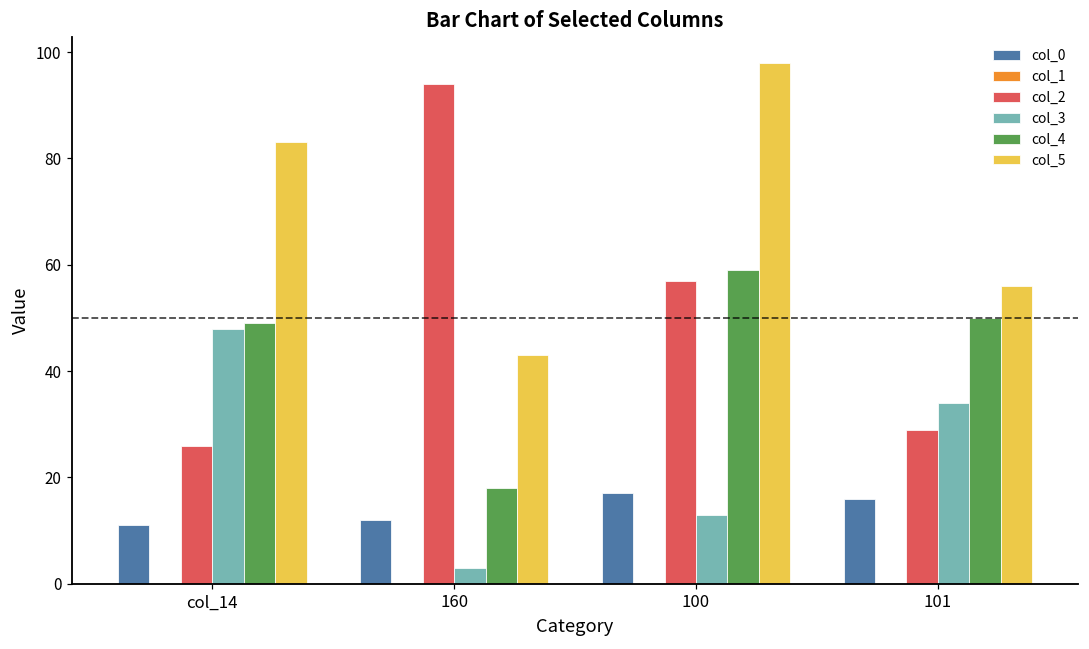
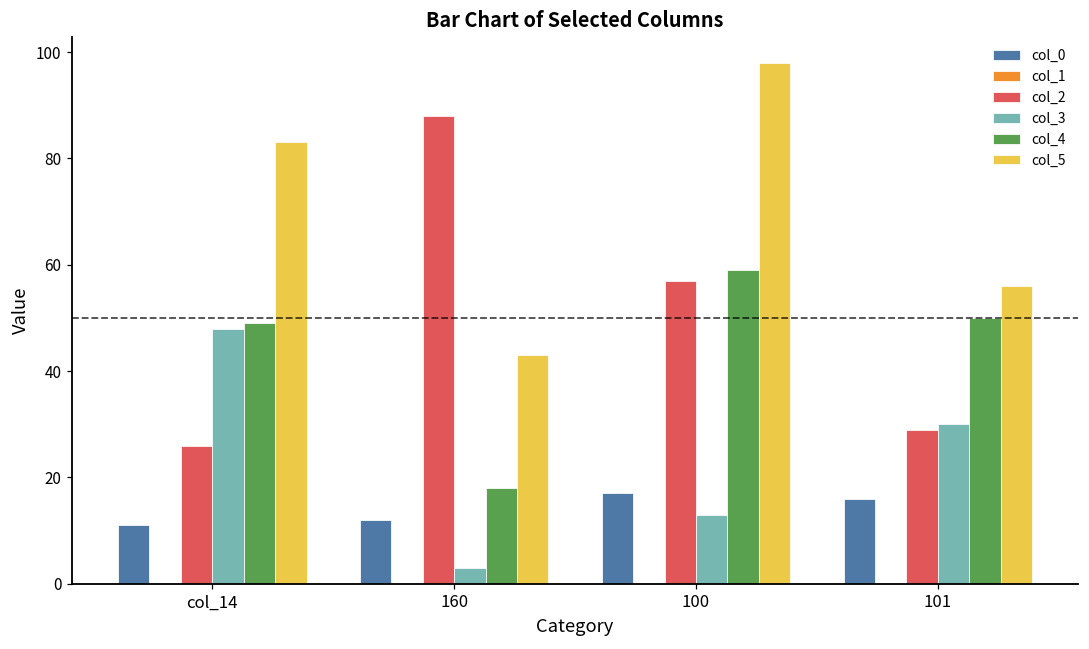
  {
    "col_0": {
      "col_14": 11,
      "160": 12,
      "100": 17,
      "101": 16
    },
    "col_1": {
      "col_14": 0,
      "160": 0,
      "100": 0,
      "101": 0
    },
    "col_2": {
      "col_14": 26,
-     "160": 94,
+     "160": 88,
      "100": 57,
      "101": 29
    },
    "col_3": {
      "col_14": 48,
      "160": 3,
      "100": 13,
-     "101": 34
+     "101": 30
    },
    "col_4": {
      "col_14": 49,
      "160": 18,
      "100": 59,
      "101": 50
    },
    "col_5": {
      "col_14": 83,
      "160": 43,
      "100": 98,
      "101": 56
    }
  }
